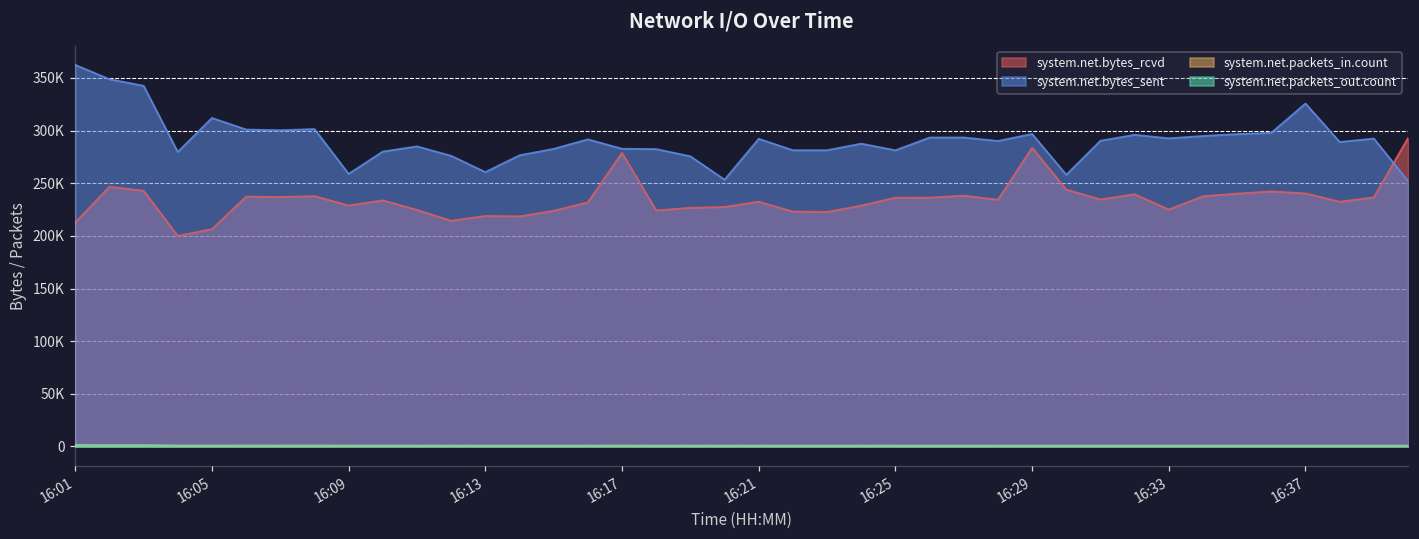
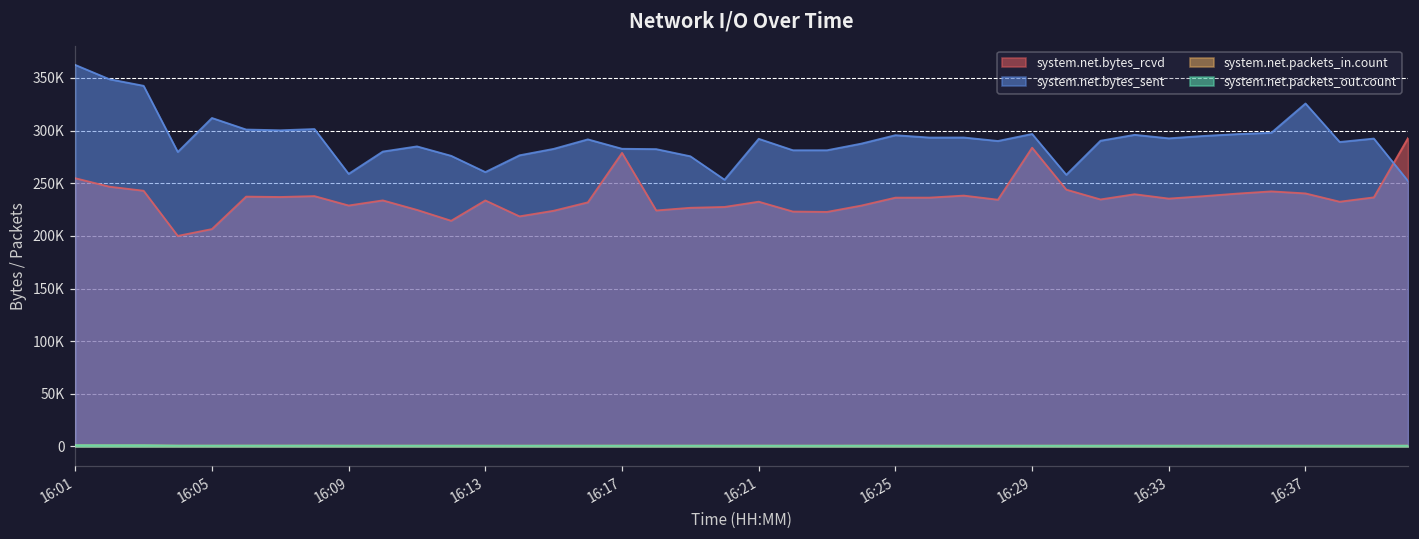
  {
    "system.net.bytes_rcvd": {
-     "16:01": 210000,
+     "16:01": 250000,
      "16:05": 210000,
      "16:09": 230000,
-     "16:13": 220000,
+     "16:13": 230000,
      "16:17": 280000,
      "16:21": 230000,
      "16:25": 240000,
      "16:29": 280000,
-     "16:33": 230000,
+     "16:33": 240000,
      "16:37": 240000
    },
    "system.net.bytes_sent": {
      "16:01": 360000,
      "16:05": 310000,
      "16:09": 260000,
      "16:13": 260000,
      "16:17": 280000,
      "16:21": 290000,
-     "16:25": 280000,
+     "16:25": 300000,
      "16:29": 300000,
      "16:33": 290000,
      "16:37": 330000
    },
    "system.net.packets_out.count": {
      "16:01": 0,
      "16:05": 0,
      "16:09": 0,
      "16:13": 0,
      "16:17": 0,
      "16:21": 0,
      "16:25": 0,
      "16:29": 0,
      "16:33": 0,
      "16:37": 0
    }
  }
